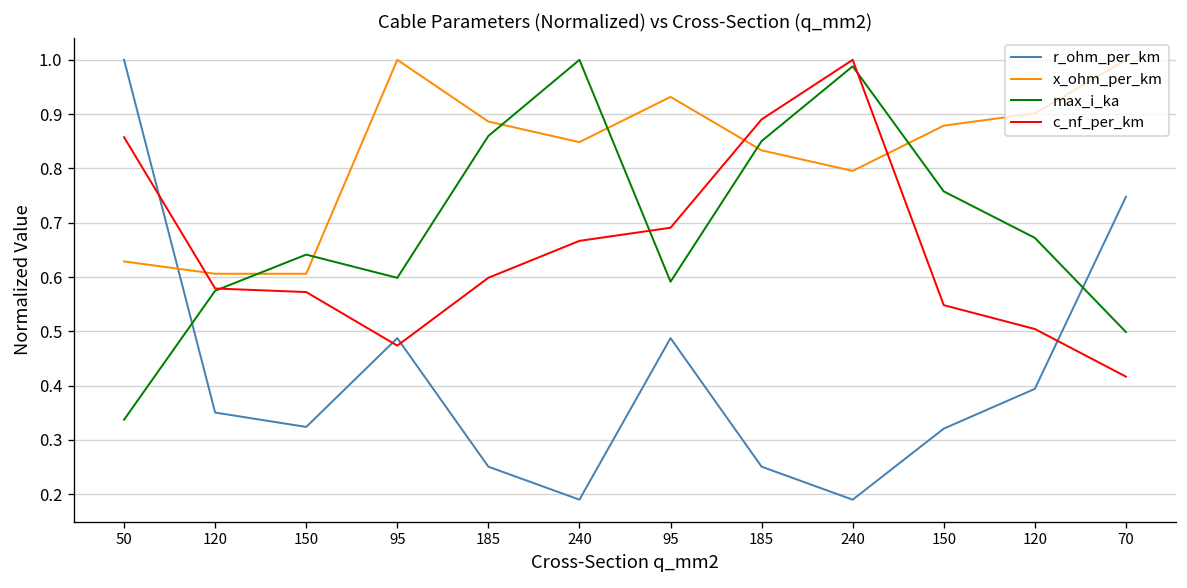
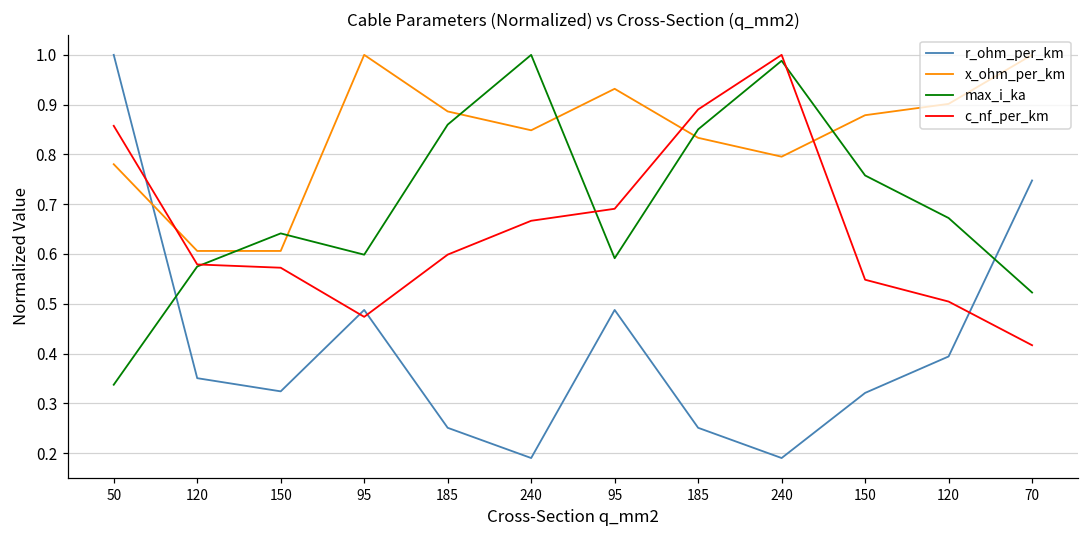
  {
    "r_ohm_per_km": {
      "50": 1.00,
      "70": 0.75
    },
    "x_ohm_per_km": {
-     "50": 0.63
+     "50": 0.78
    },
    "max_i_ka": {
      "50": 0.34,
-     "70": 0.50
+     "70": 0.52
    },
    "c_nf_per_km": {
      "50": 0.86,
      "70": 0.42
    }
  }
